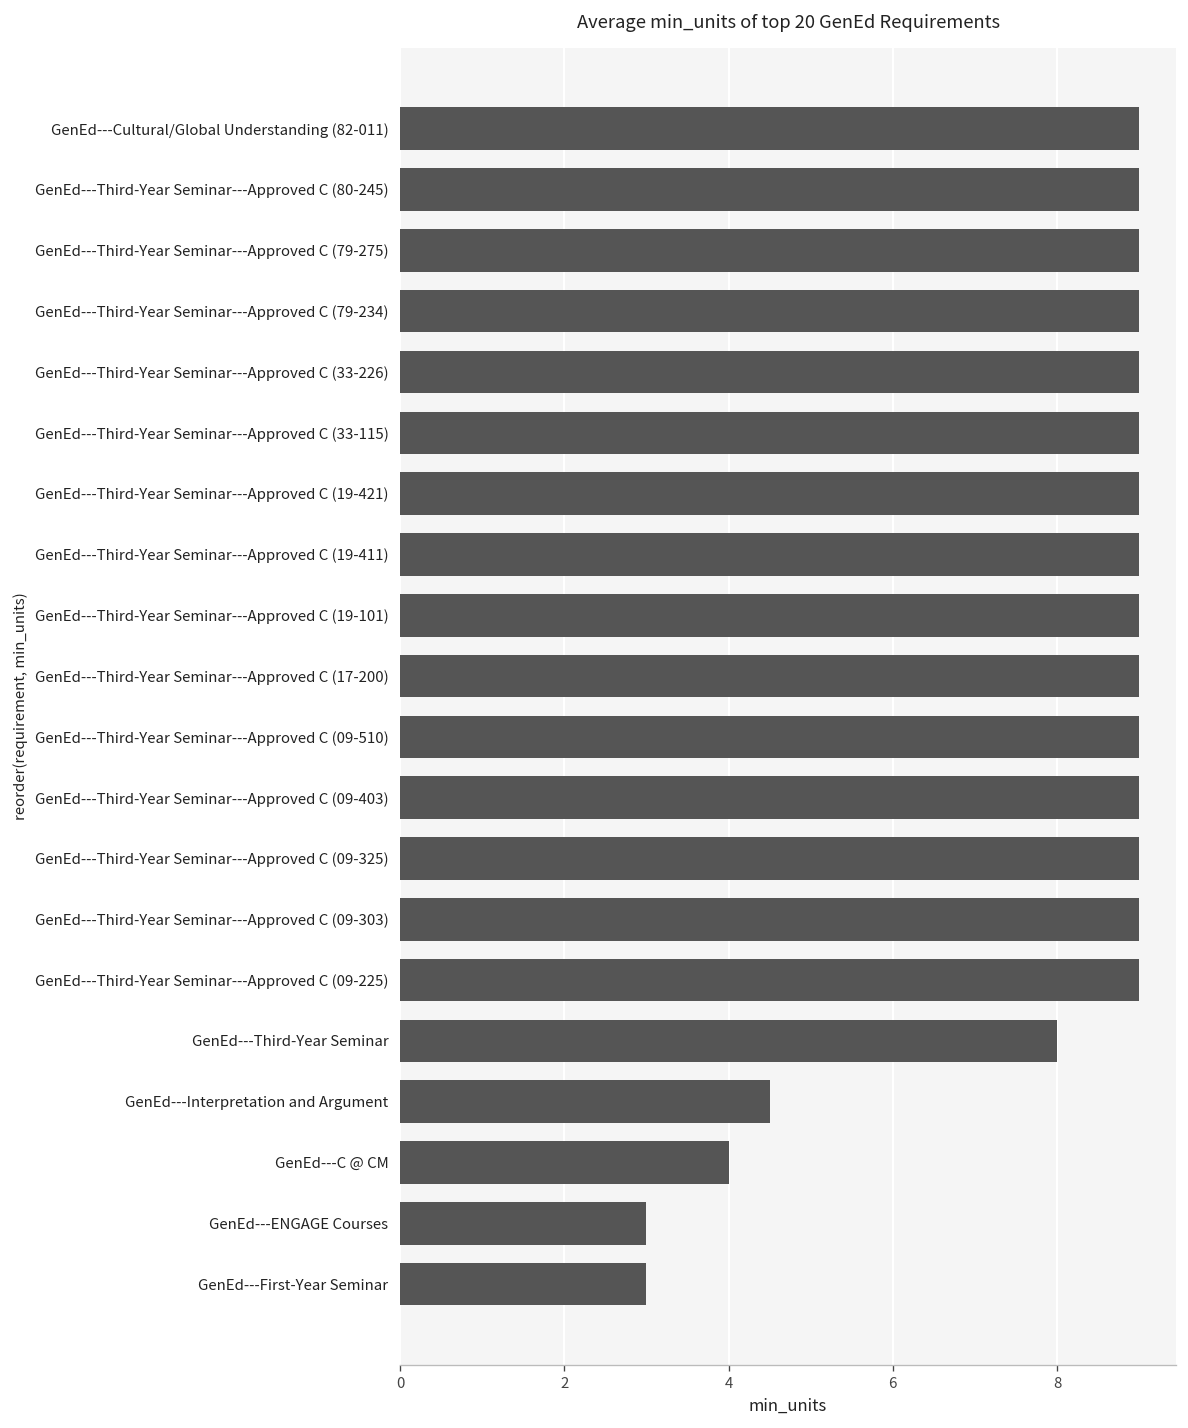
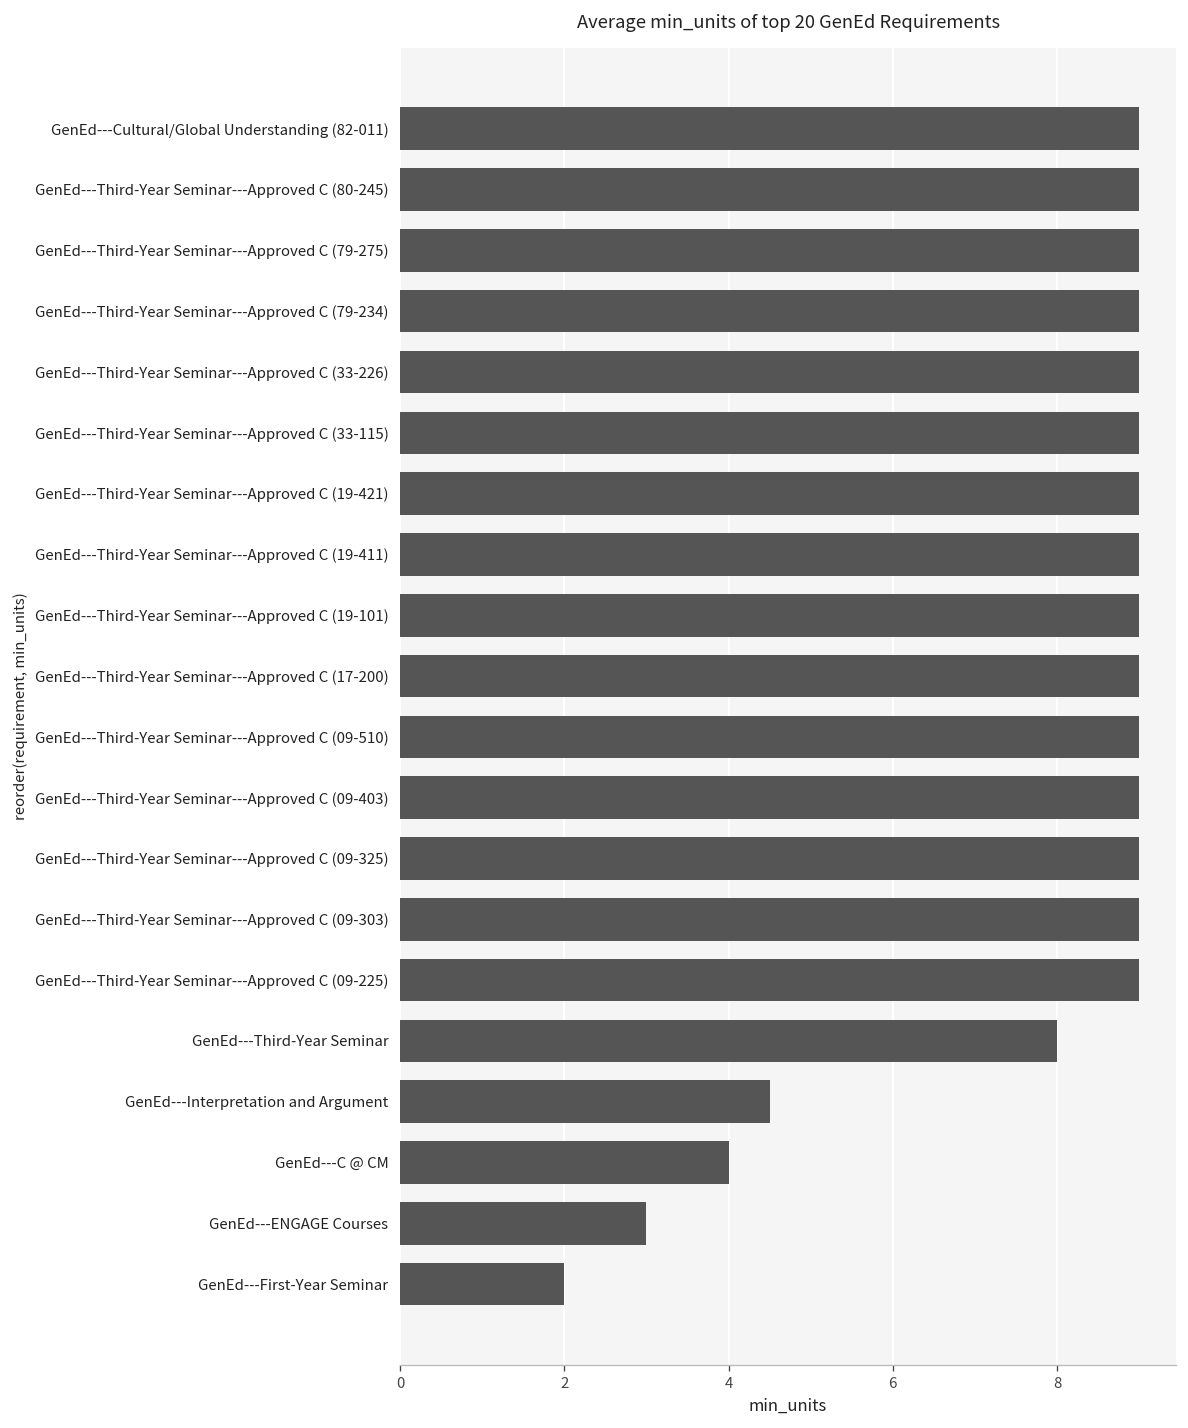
  {
    "GenEd---Cultural/Global Understanding (82-011)": 9,
    "GenEd---Third-Year Seminar---Approved C (80-245)": 9,
    "GenEd---Third-Year Seminar---Approved C (79-275)": 9,
    "GenEd---Third-Year Seminar---Approved C (79-234)": 9,
    "GenEd---Third-Year Seminar---Approved C (33-226)": 9,
    "GenEd---Third-Year Seminar---Approved C (33-115)": 9,
    "GenEd---Third-Year Seminar---Approved C (19-421)": 9,
    "GenEd---Third-Year Seminar---Approved C (19-411)": 9,
    "GenEd---Third-Year Seminar---Approved C (19-101)": 9,
    "GenEd---Third-Year Seminar---Approved C (17-200)": 9,
    "GenEd---Third-Year Seminar---Approved C (09-510)": 9,
    "GenEd---Third-Year Seminar---Approved C (09-403)": 9,
    "GenEd---Third-Year Seminar---Approved C (09-325)": 9,
    "GenEd---Third-Year Seminar---Approved C (09-303)": 9,
    "GenEd---Third-Year Seminar---Approved C (09-225)": 9,
    "GenEd---Third-Year Seminar": 8,
    "GenEd---Interpretation and Argument": 4.5,
    "GenEd---C @ CM": 4,
    "GenEd---ENGAGE Courses": 3,
-   "GenEd---First-Year Seminar": 3
+   "GenEd---First-Year Seminar": 2
  }
